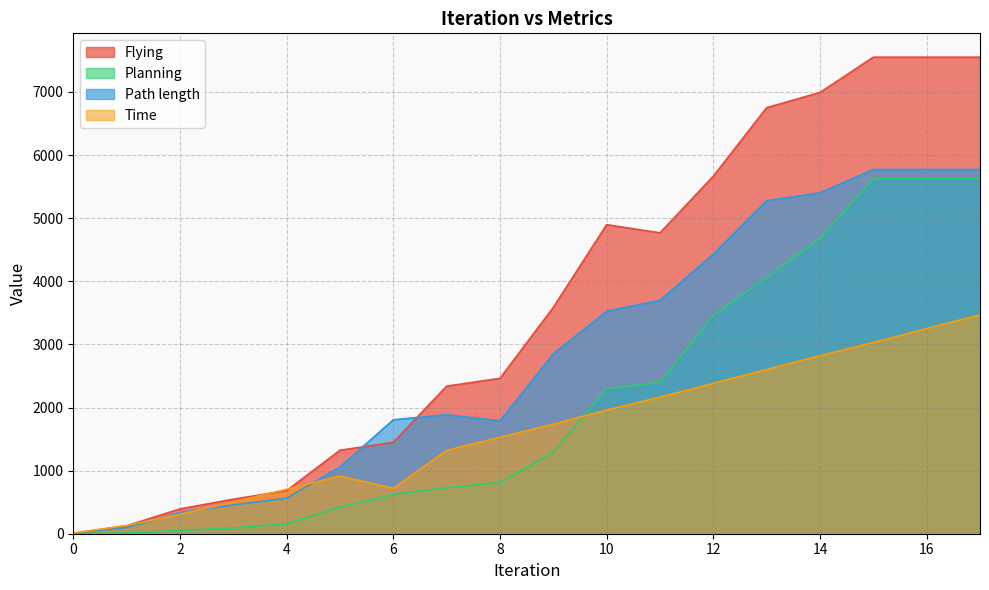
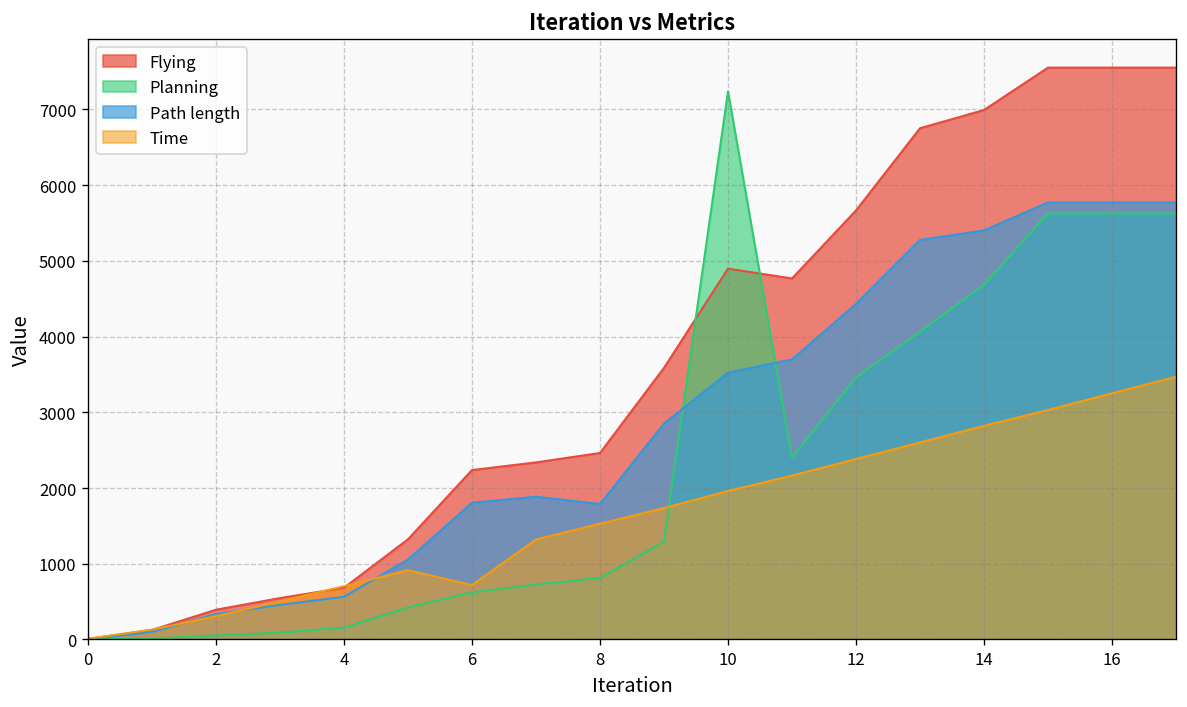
  {
    "Flying": {
      "2": 400,
-     "6": 1400,
+     "6": 2200,
      "8": 2500,
      "10": 4900,
      "12": 5700,
      "14": 7000,
      "16": 7600
    },
    "Planning": {
      "2": 100,
      "4": 200,
      "6": 600,
      "8": 800,
-     "10": 2300,
+     "10": 7200,
      "12": 3500,
      "14": 4700,
      "16": 5600
    },
    "Path length": {
      "4": 600,
      "6": 1800,
      "8": 1800,
      "10": 3500,
      "12": 4400,
      "14": 5400,
      "16": 5800
    },
    "Time": {
      "6": 700,
      "8": 1500,
      "10": 2000,
      "12": 2400,
      "14": 2800,
      "16": 3300
    }
  }
